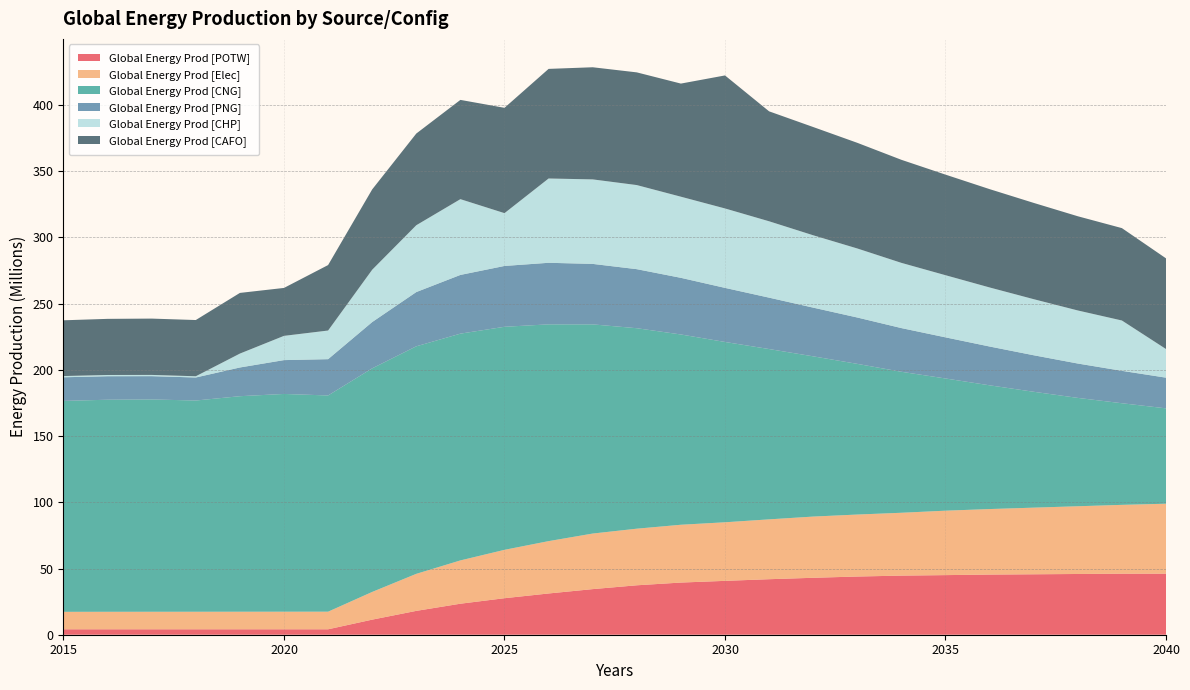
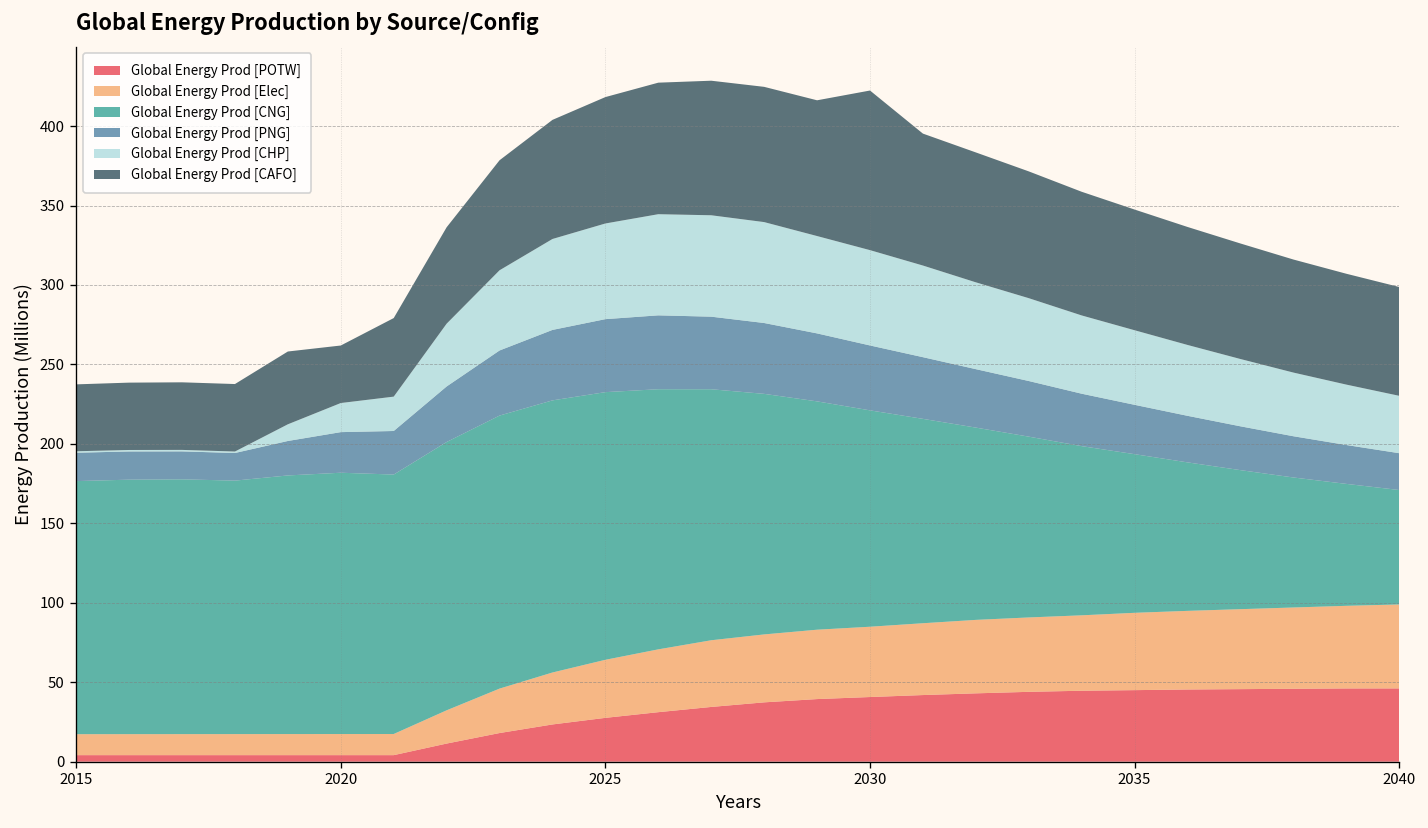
  {
    "Global Energy Prod [POTW]": {
      "2015": 4,
      "2020": 4,
      "2025": 28,
      "2030": 41,
      "2035": 45,
      "2040": 46
    },
    "Global Energy Prod [Elec]": {
      "2015": 13,
      "2020": 13,
      "2025": 37,
      "2030": 44,
      "2035": 49,
      "2040": 53
    },
    "Global Energy Prod [CHP]": {
      "2020": 18,
-     "2025": 40,
+     "2025": 60,
      "2030": 60,
      "2035": 47,
-     "2040": 22
+     "2040": 36
    },
    "Global Energy Prod [CAFO]": {
      "2015": 42,
      "2020": 36,
      "2025": 80,
      "2030": 100,
      "2035": 76,
      "2040": 68
    }
  }
